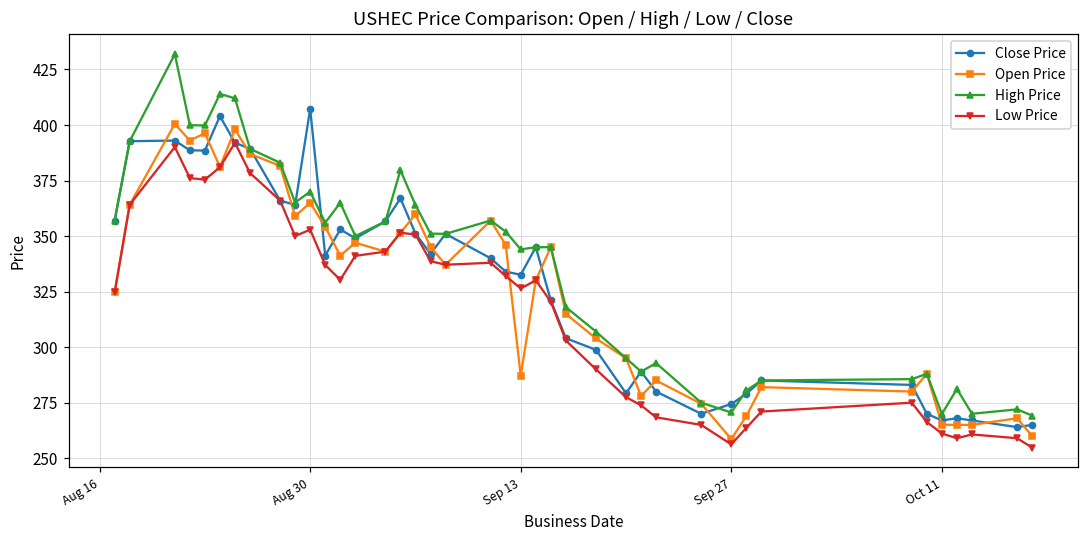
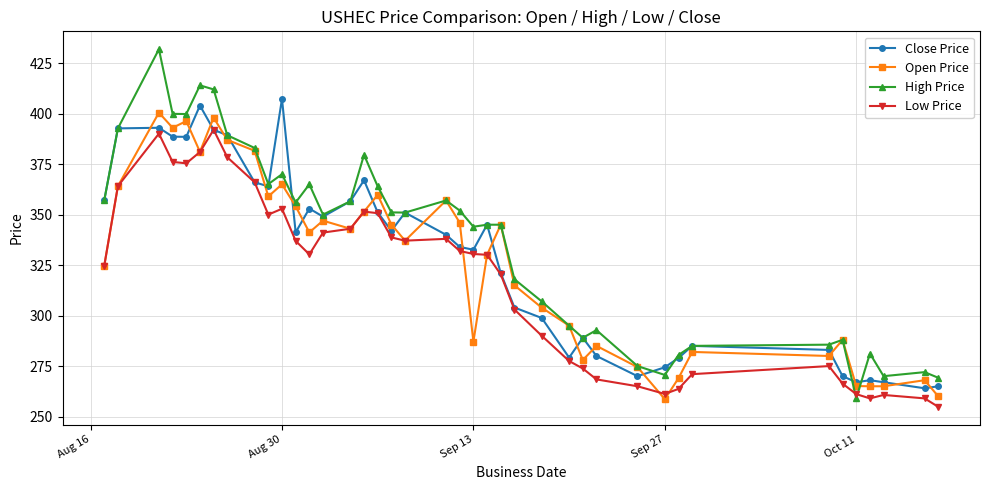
  {
    "Close Price": {
      "Aug 30": 407,
      "Sep 13": 333,
      "Sep 27": 274,
      "Oct 11": 267
    },
    "Open Price": {
      "Aug 30": 365,
      "Sep 13": 287,
      "Sep 27": 259,
      "Oct 11": 265
    },
    "High Price": {
      "Aug 30": 370,
      "Sep 13": 344,
      "Sep 27": 271,
-     "Oct 11": 270
+     "Oct 11": 259
    },
    "Low Price": {
      "Aug 30": 353,
-     "Sep 13": 326,
-     "Sep 27": 256,
+     "Sep 13": 331,
+     "Sep 27": 261,
      "Oct 11": 261
    }
  }
